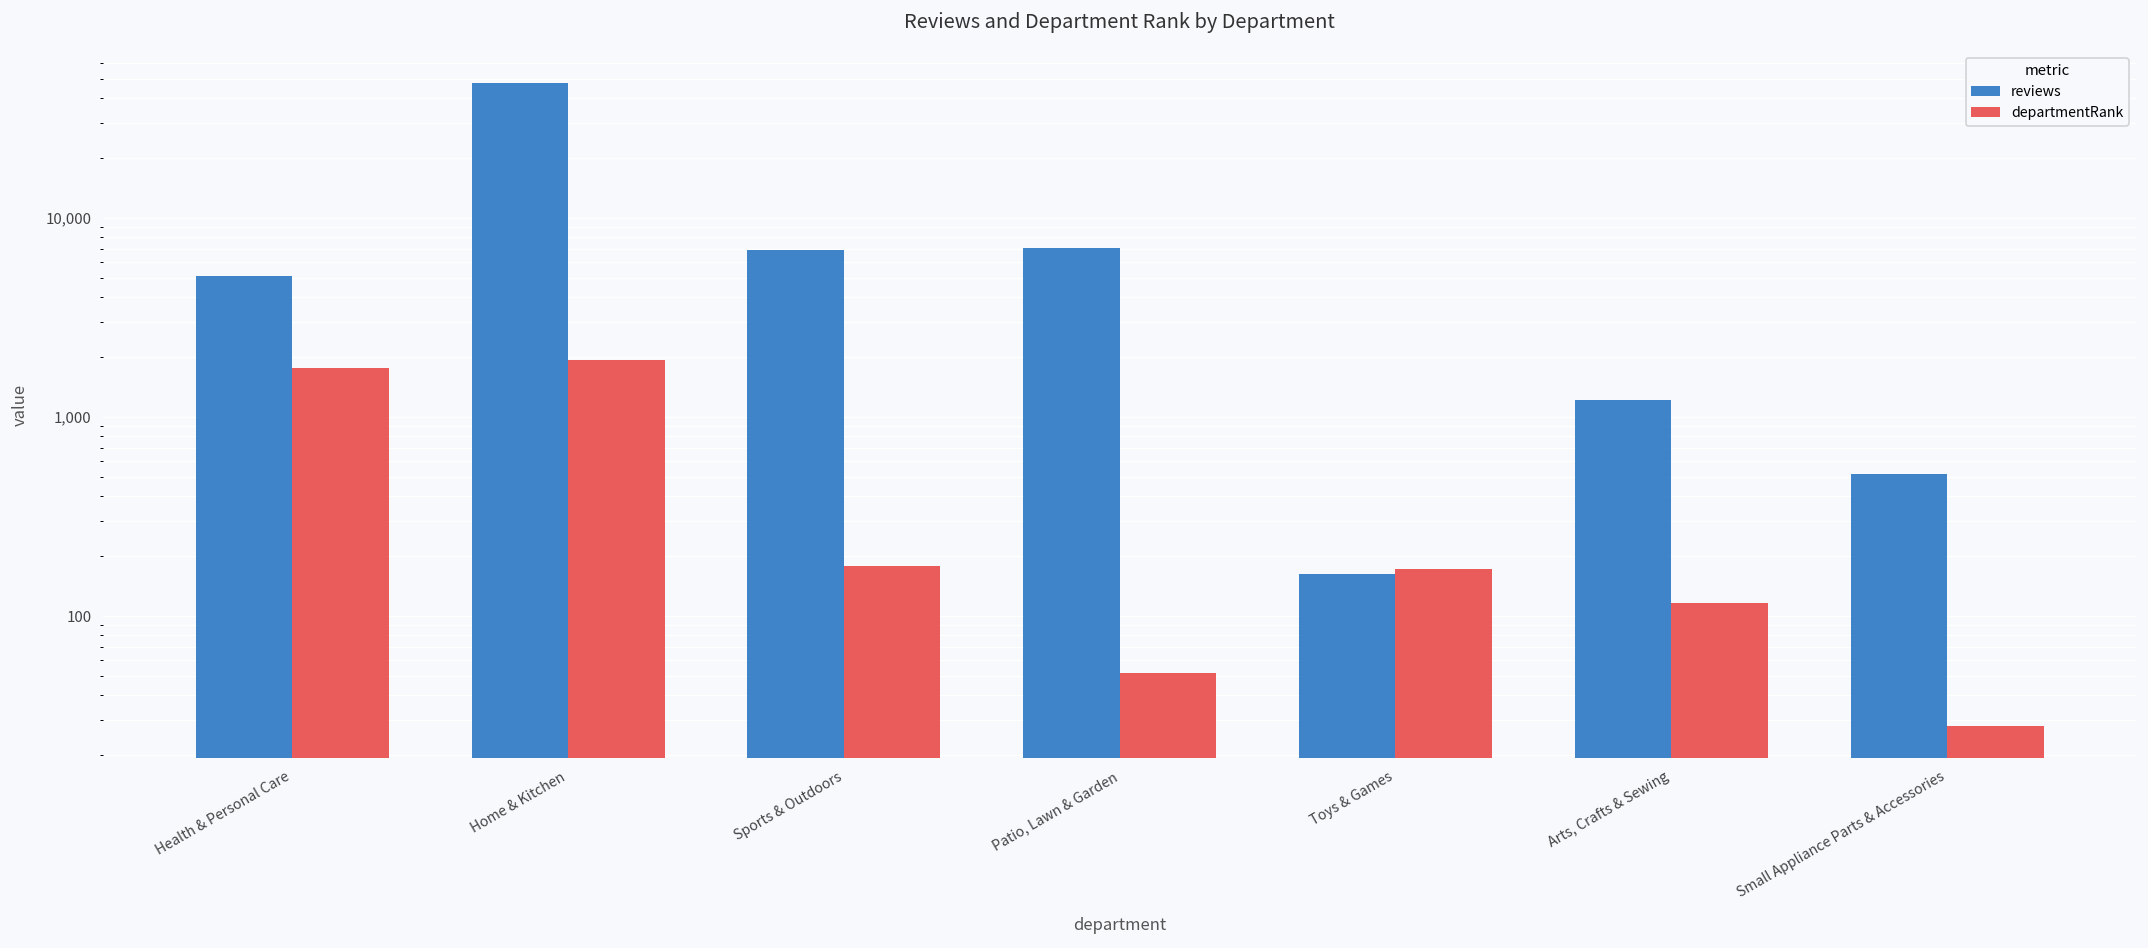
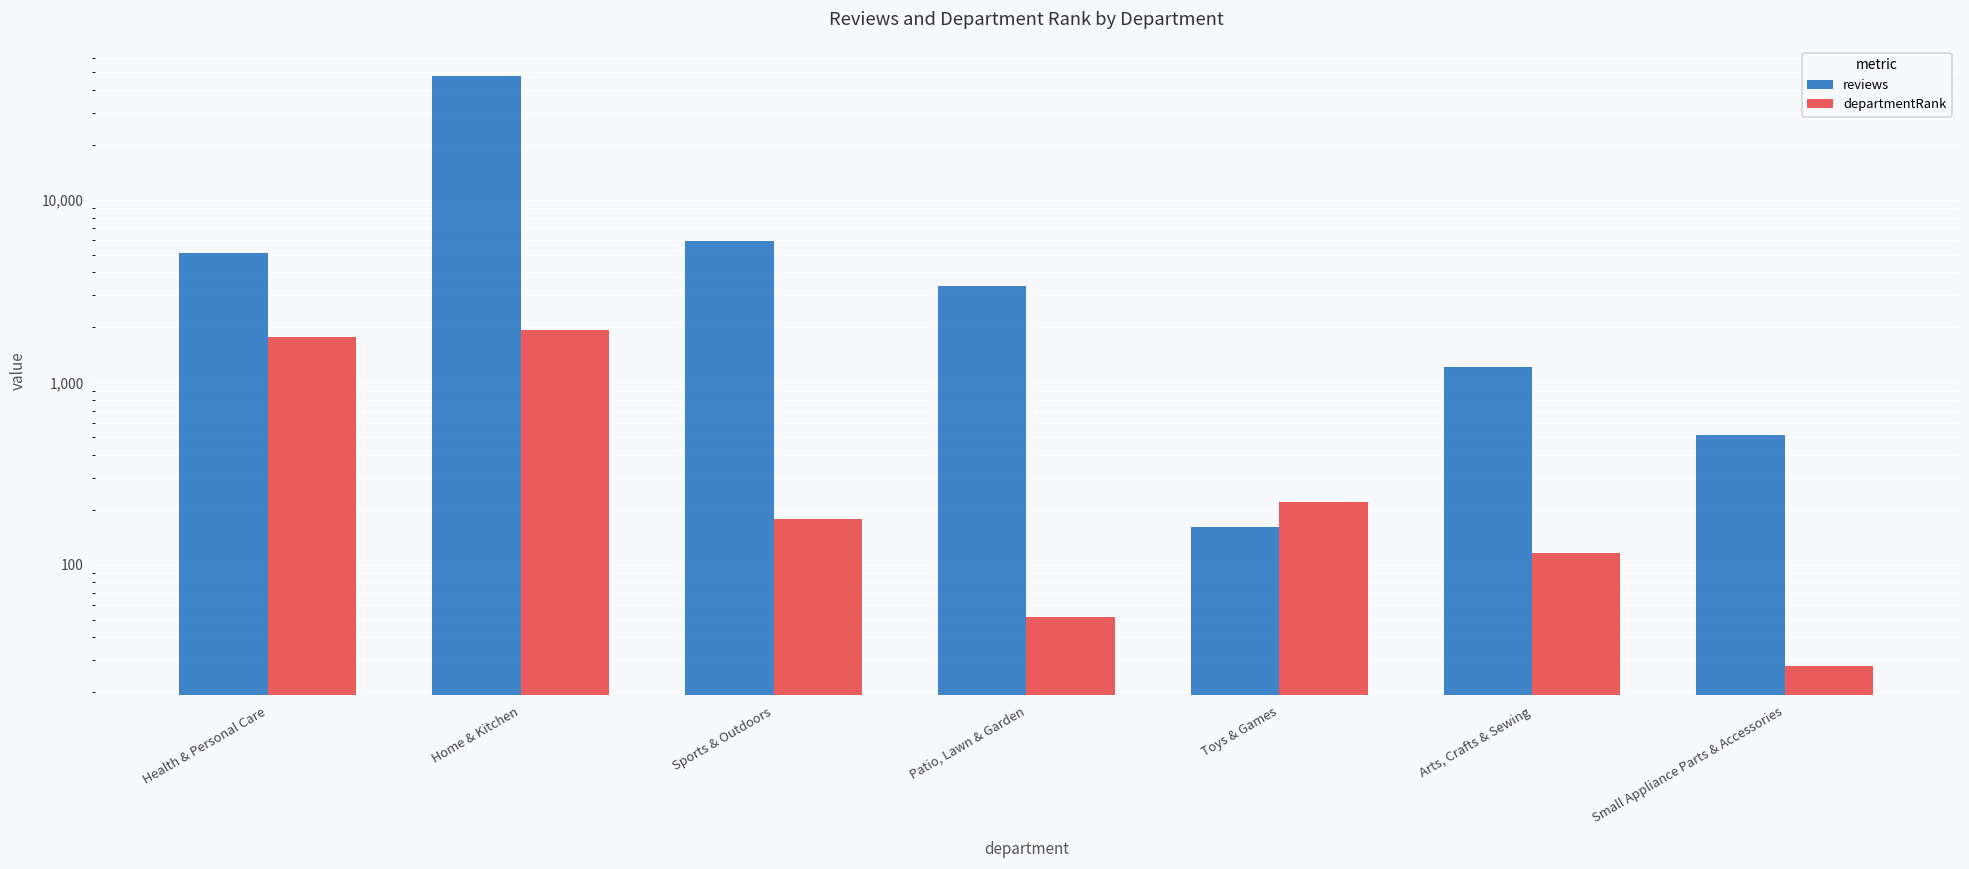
  {
    "reviews": {
      "Health & Personal Care": "5,100",
      "Home & Kitchen": "48,000",
-     "Sports & Outdoors": "6,900",
-     "Patio, Lawn & Garden": "7,100",
+     "Sports & Outdoors": "5,900",
+     "Patio, Lawn & Garden": "3,400",
      "Toys & Games": "160",
      "Arts, Crafts & Sewing": "1,200",
      "Small Appliance Parts & Accessories": "520"
    },
    "departmentRank": {
      "Health & Personal Care": "1,800",
      "Home & Kitchen": "1,900",
      "Sports & Outdoors": "180",
      "Patio, Lawn & Garden": "52",
-     "Toys & Games": "170",
+     "Toys & Games": "220",
      "Arts, Crafts & Sewing": "120",
      "Small Appliance Parts & Accessories": "28"
    }
  }
